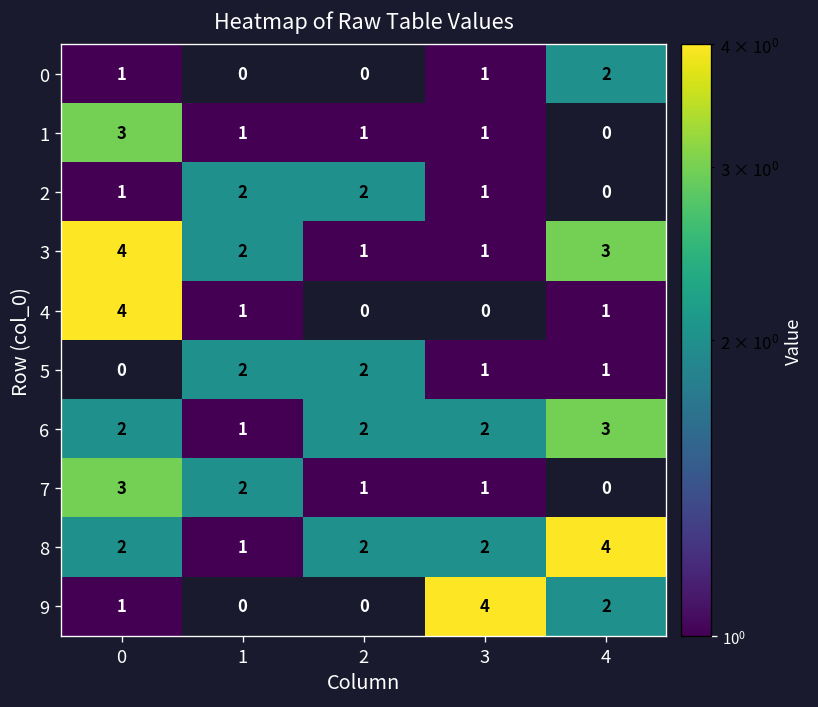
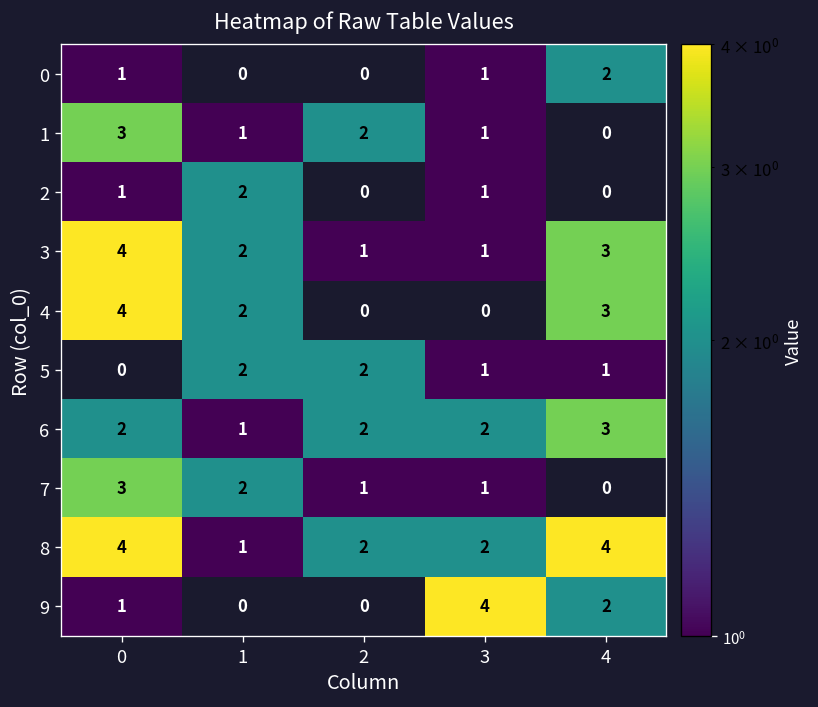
  {
    "0": {
      "0": 1,
      "1": 0,
      "2": 0,
      "3": 1,
      "4": 2
    },
    "1": {
      "0": 3,
      "1": 1,
-     "2": 1,
+     "2": 2,
      "3": 1,
      "4": 0
    },
    "2": {
      "0": 1,
      "1": 2,
-     "2": 2,
+     "2": 0,
      "3": 1,
      "4": 0
    },
    "3": {
      "0": 4,
      "1": 2,
      "2": 1,
      "3": 1,
      "4": 3
    },
    "4": {
      "0": 4,
-     "1": 1,
+     "1": 2,
      "2": 0,
      "3": 0,
-     "4": 1
+     "4": 3
    },
    "5": {
      "0": 0,
      "1": 2,
      "2": 2,
      "3": 1,
      "4": 1
    },
    "6": {
      "0": 2,
      "1": 1,
      "2": 2,
      "3": 2,
      "4": 3
    },
    "7": {
      "0": 3,
      "1": 2,
      "2": 1,
      "3": 1,
      "4": 0
    },
    "8": {
-     "0": 2,
+     "0": 4,
      "1": 1,
      "2": 2,
      "3": 2,
      "4": 4
    },
    "9": {
      "0": 1,
      "1": 0,
      "2": 0,
      "3": 4,
      "4": 2
    }
  }
